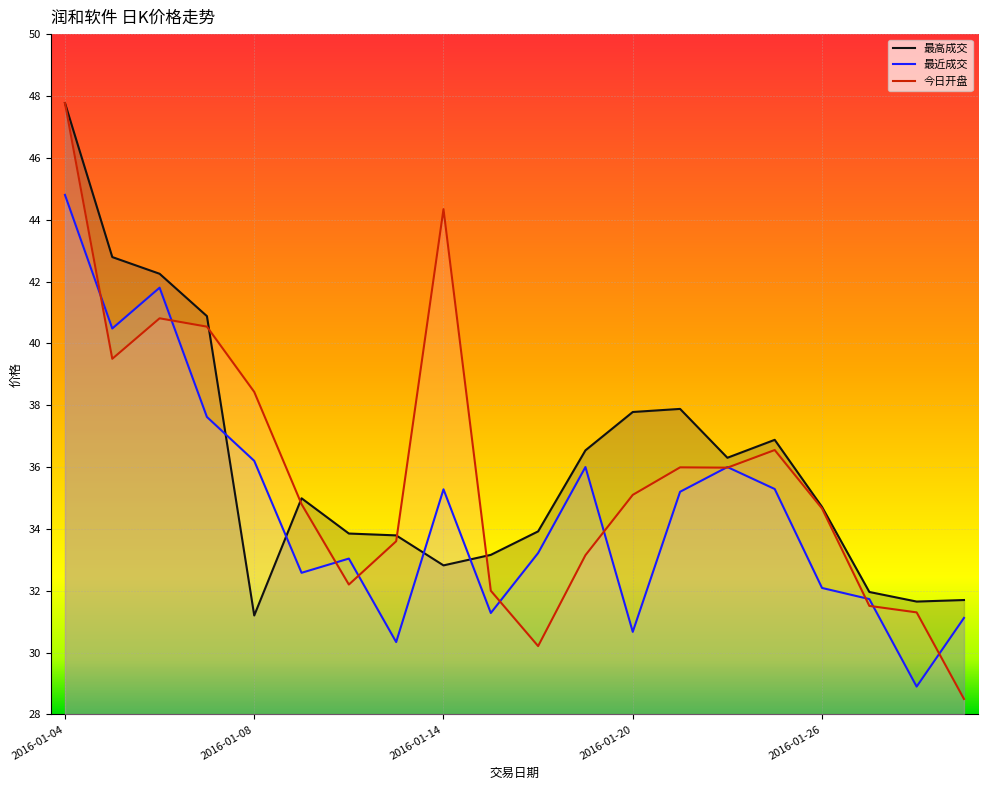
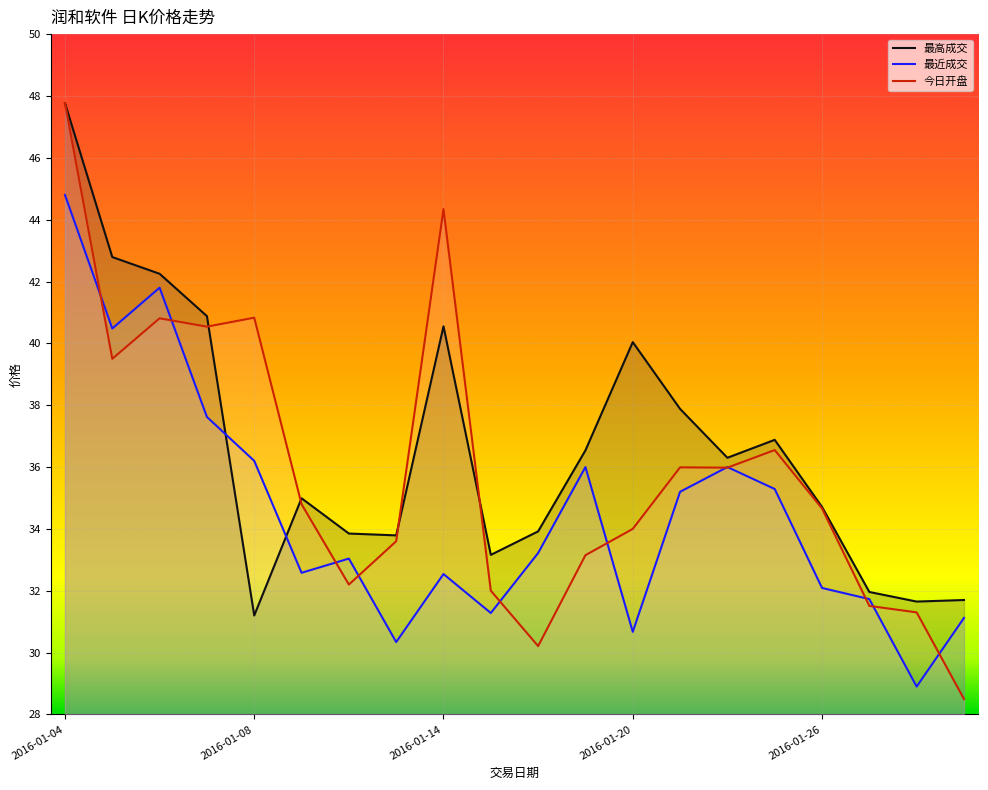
  {
    "最高成交": {
      "2016-01-08": 31.2,
-     "2016-01-14": 32.8,
-     "2016-01-20": 37.8
+     "2016-01-14": 40.6,
+     "2016-01-20": 40.0
    },
    "最近成交": {
      "2016-01-04": 44.8,
      "2016-01-08": 36.2,
-     "2016-01-14": 35.3,
+     "2016-01-14": 32.5,
      "2016-01-20": 30.7,
      "2016-01-26": 32.1
    },
    "今日开盘": {
-     "2016-01-08": 38.4,
+     "2016-01-08": 40.8,
      "2016-01-14": 44.3,
-     "2016-01-20": 35.1
+     "2016-01-20": 34.0
    }
  }
